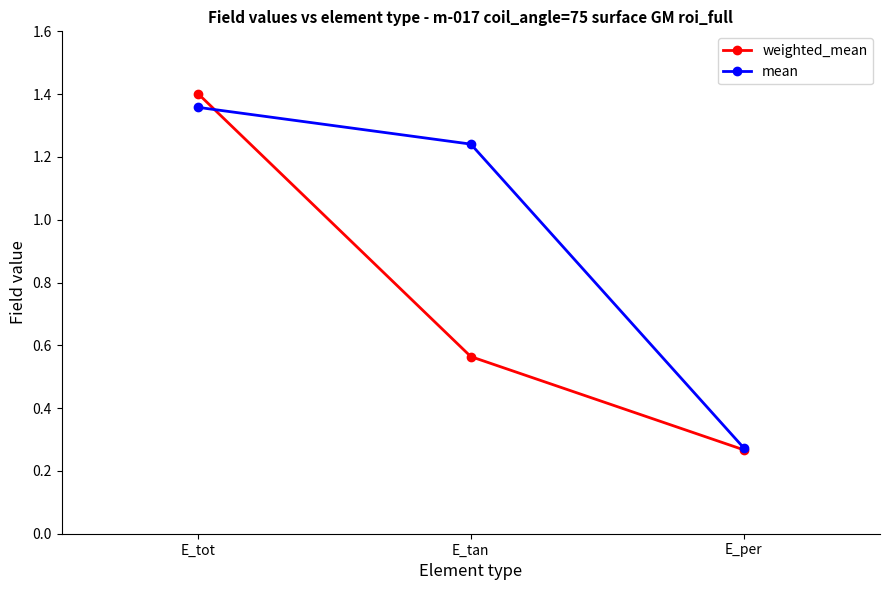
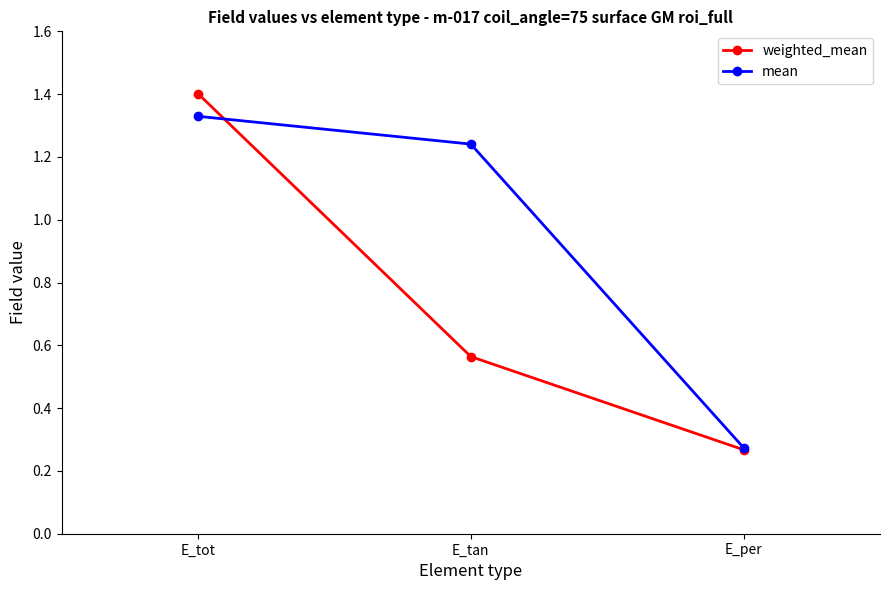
  {
    "weighted_mean": {
      "E_tot": 1.40,
      "E_tan": 0.56
    },
    "mean": {
-     "E_tot": 1.36,
+     "E_tot": 1.33,
      "E_tan": 1.24
    }
  }
